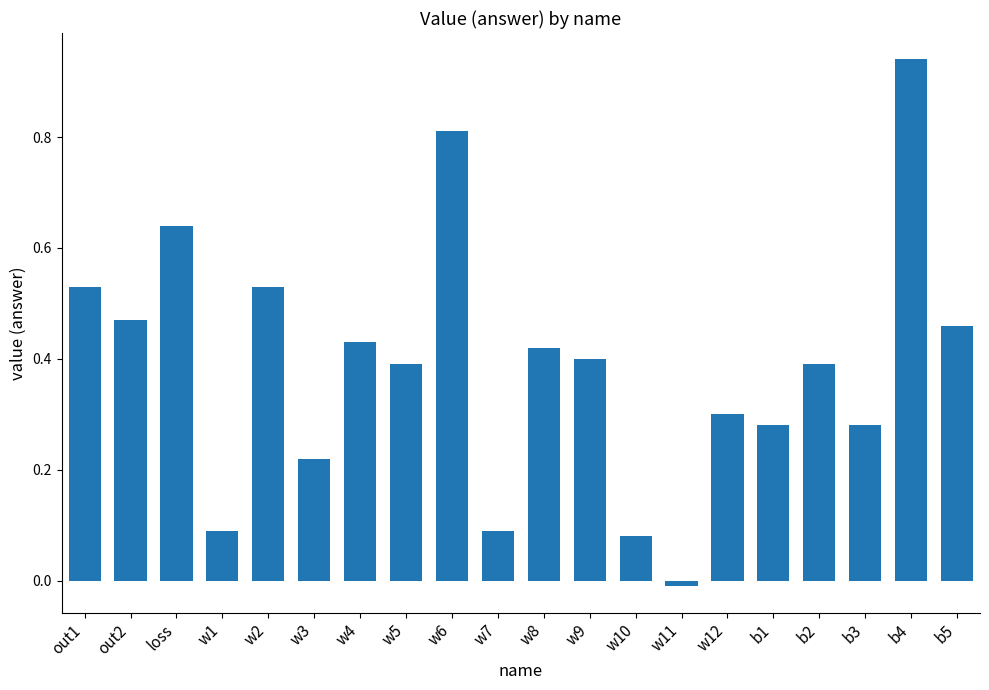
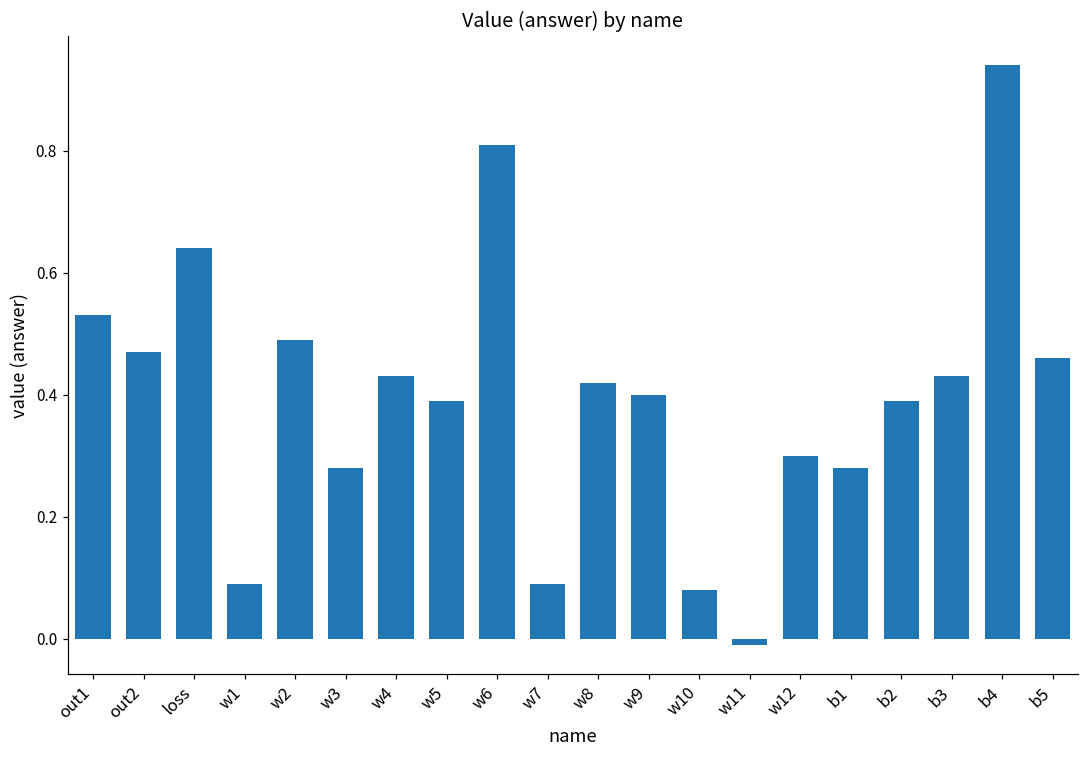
  {
    "out1": 0.53,
    "out2": 0.47,
    "loss": 0.64,
    "w1": 0.09,
-   "w2": 0.53,
-   "w3": 0.22,
+   "w2": 0.49,
+   "w3": 0.28,
    "w4": 0.43,
    "w5": 0.39,
    "w6": 0.81,
    "w7": 0.09,
    "w8": 0.42,
    "w9": 0.40,
    "w10": 0.08,
    "w11": -0.01,
    "w12": 0.30,
    "b1": 0.28,
    "b2": 0.39,
-   "b3": 0.28,
+   "b3": 0.43,
    "b4": 0.94,
    "b5": 0.46
  }
